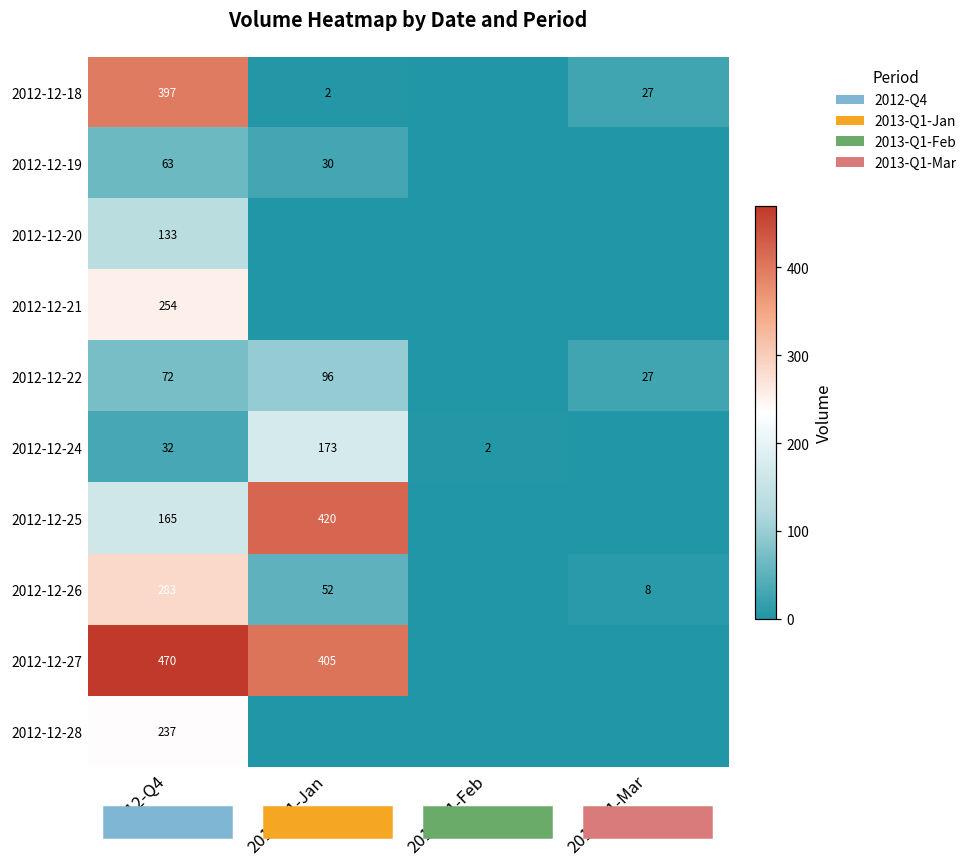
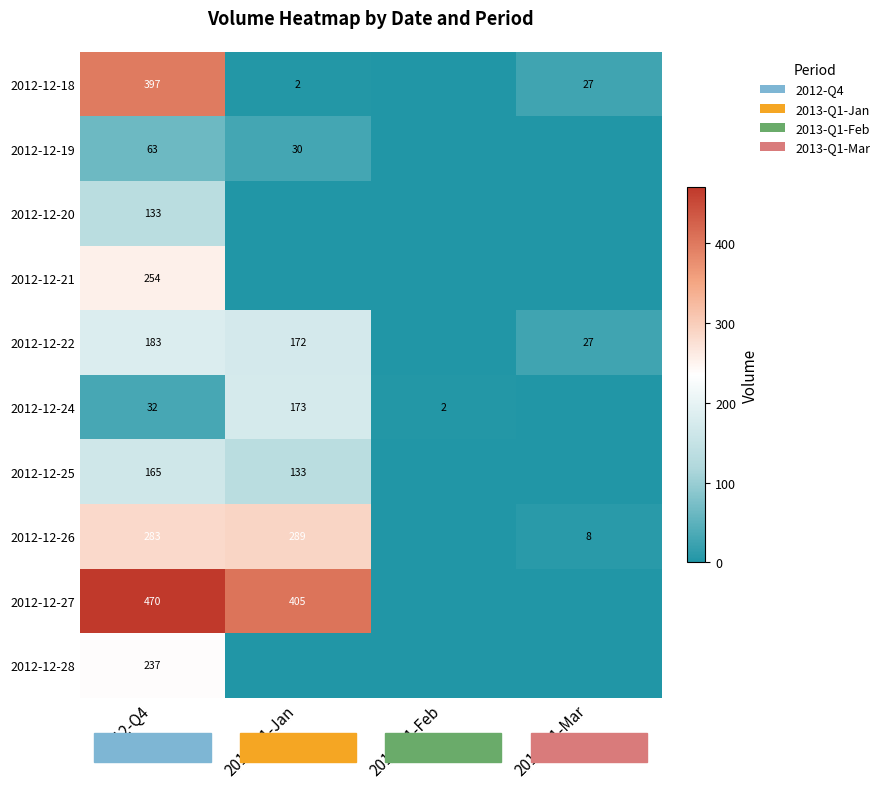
  {
    "2012-12-18": {
      "2012-Q4": 397,
      "2013-Q1-Jan": 2,
      "2013-Q1-Mar": 27
    },
    "2012-12-19": {
      "2012-Q4": 63,
      "2013-Q1-Jan": 30
    },
    "2012-12-20": {
      "2012-Q4": 133
    },
    "2012-12-21": {
      "2012-Q4": 254
    },
    "2012-12-22": {
-     "2012-Q4": 72,
-     "2013-Q1-Jan": 96,
+     "2012-Q4": 183,
+     "2013-Q1-Jan": 172,
      "2013-Q1-Mar": 27
    },
    "2012-12-24": {
      "2012-Q4": 32,
      "2013-Q1-Jan": 173,
      "2013-Q1-Feb": 2
    },
    "2012-12-25": {
      "2012-Q4": 165,
-     "2013-Q1-Jan": 420
+     "2013-Q1-Jan": 133
    },
    "2012-12-26": {
      "2012-Q4": 283,
-     "2013-Q1-Jan": 52,
+     "2013-Q1-Jan": 289,
      "2013-Q1-Mar": 8
    },
    "2012-12-27": {
      "2012-Q4": 470,
      "2013-Q1-Jan": 405
    },
    "2012-12-28": {
      "2012-Q4": 237
    }
  }
